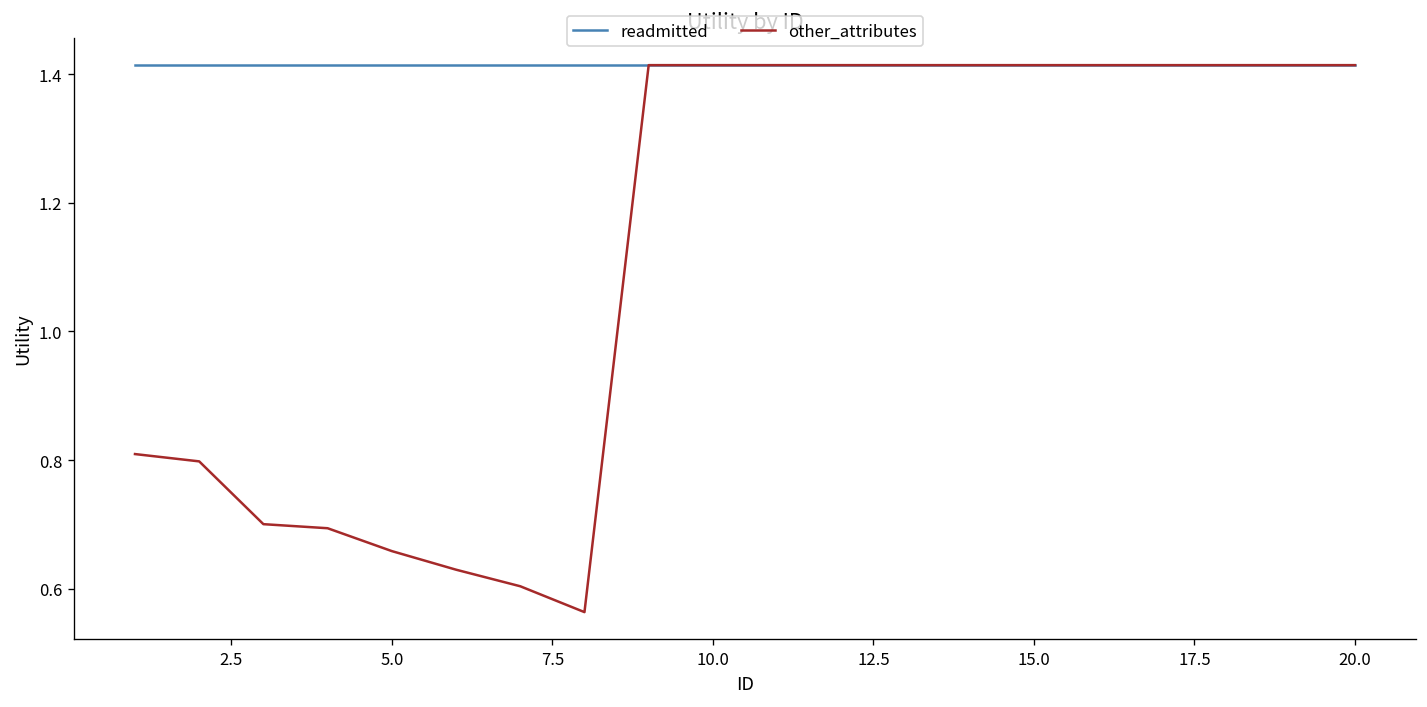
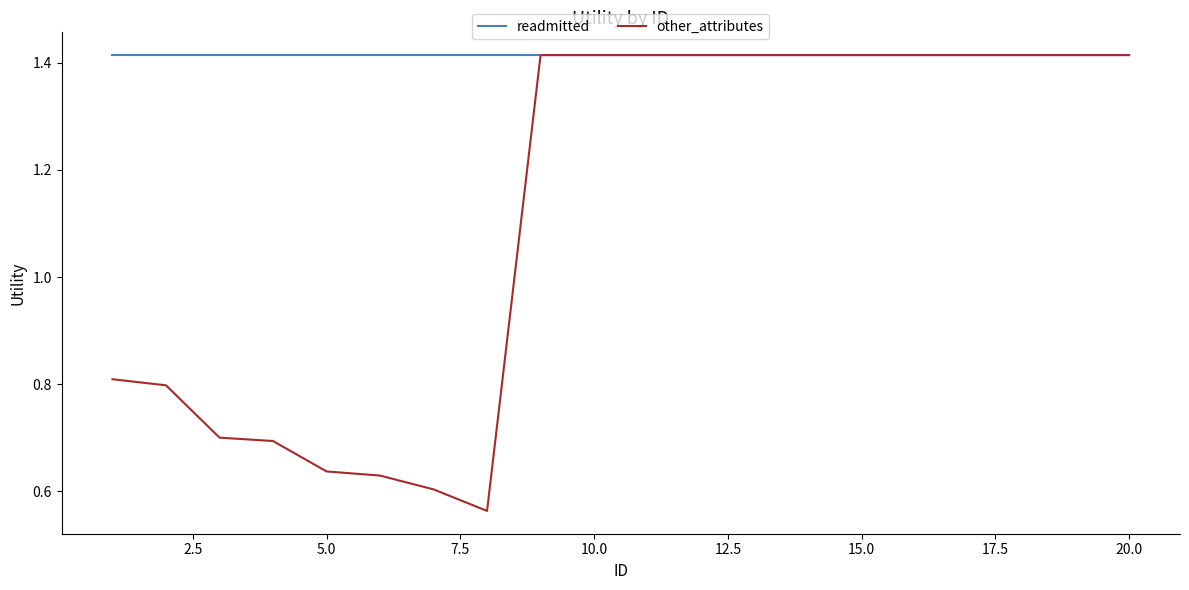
  {
    "readmitted": {
      "5.0": 1.41
    },
    "other_attributes": {
-     "5.0": 0.66
+     "5.0": 0.64
    }
  }
